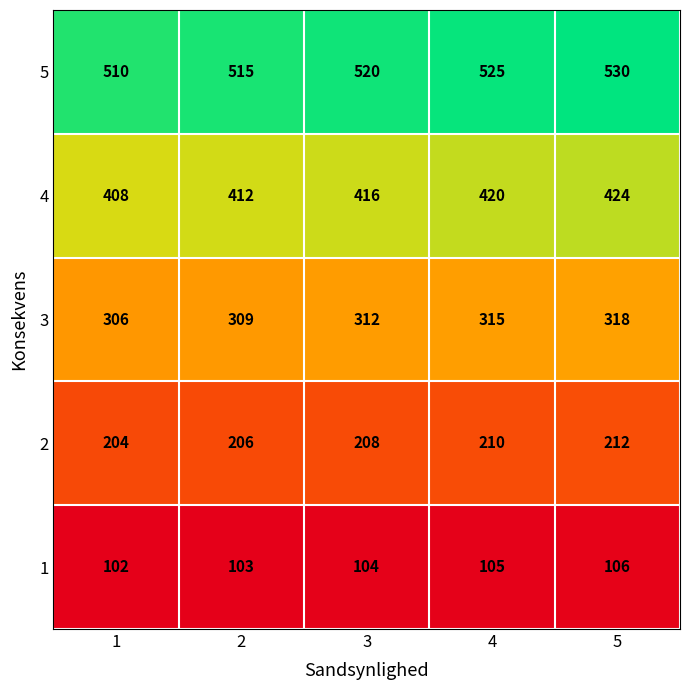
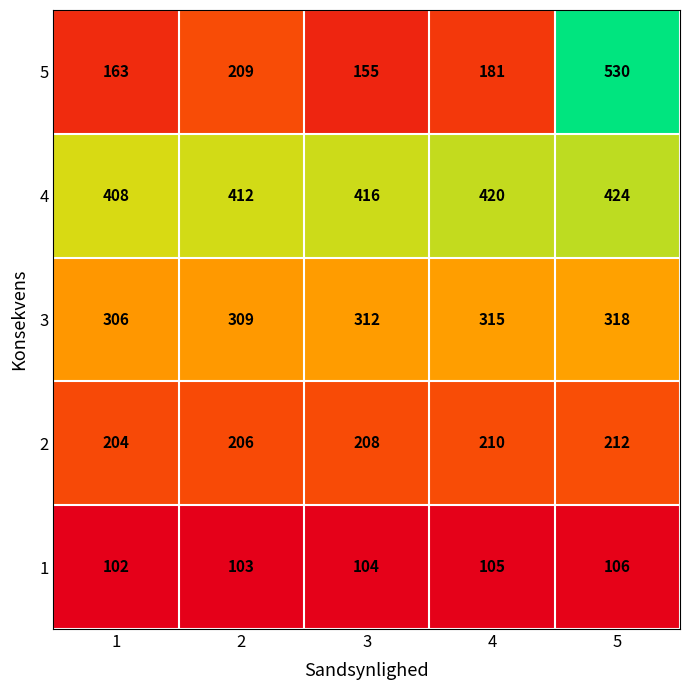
  {
    "5": {
-     "1": 510,
-     "2": 515,
-     "3": 520,
-     "4": 525,
+     "1": 163,
+     "2": 209,
+     "3": 155,
+     "4": 181,
      "5": 530
    },
    "4": {
      "1": 408,
      "2": 412,
      "3": 416,
      "4": 420,
      "5": 424
    },
    "3": {
      "1": 306,
      "2": 309,
      "3": 312,
      "4": 315,
      "5": 318
    },
    "2": {
      "1": 204,
      "2": 206,
      "3": 208,
      "4": 210,
      "5": 212
    },
    "1": {
      "1": 102,
      "2": 103,
      "3": 104,
      "4": 105,
      "5": 106
    }
  }
